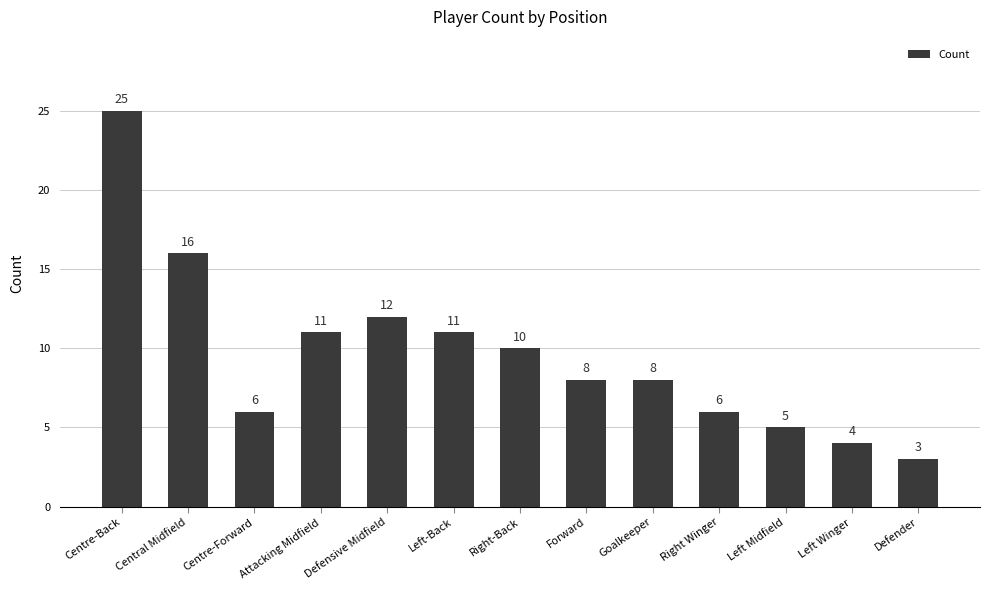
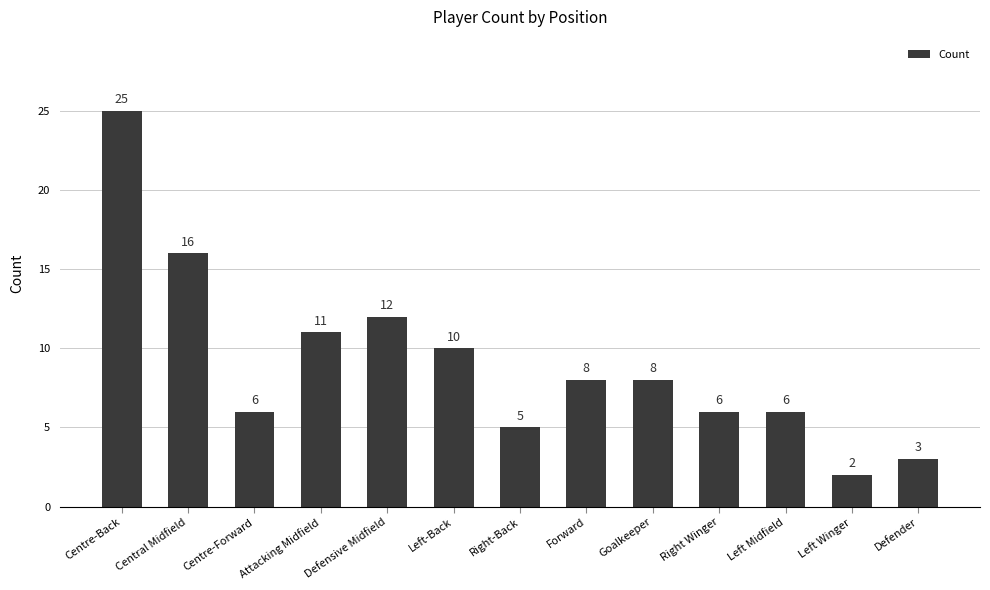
  {
    "Centre-Back": 25,
    "Central Midfield": 16,
    "Centre-Forward": 6,
    "Attacking Midfield": 11,
    "Defensive Midfield": 12,
-   "Left-Back": 11,
-   "Right-Back": 10,
+   "Left-Back": 10,
+   "Right-Back": 5,
    "Forward": 8,
    "Goalkeeper": 8,
    "Right Winger": 6,
-   "Left Midfield": 5,
-   "Left Winger": 4,
+   "Left Midfield": 6,
+   "Left Winger": 2,
    "Defender": 3
  }
